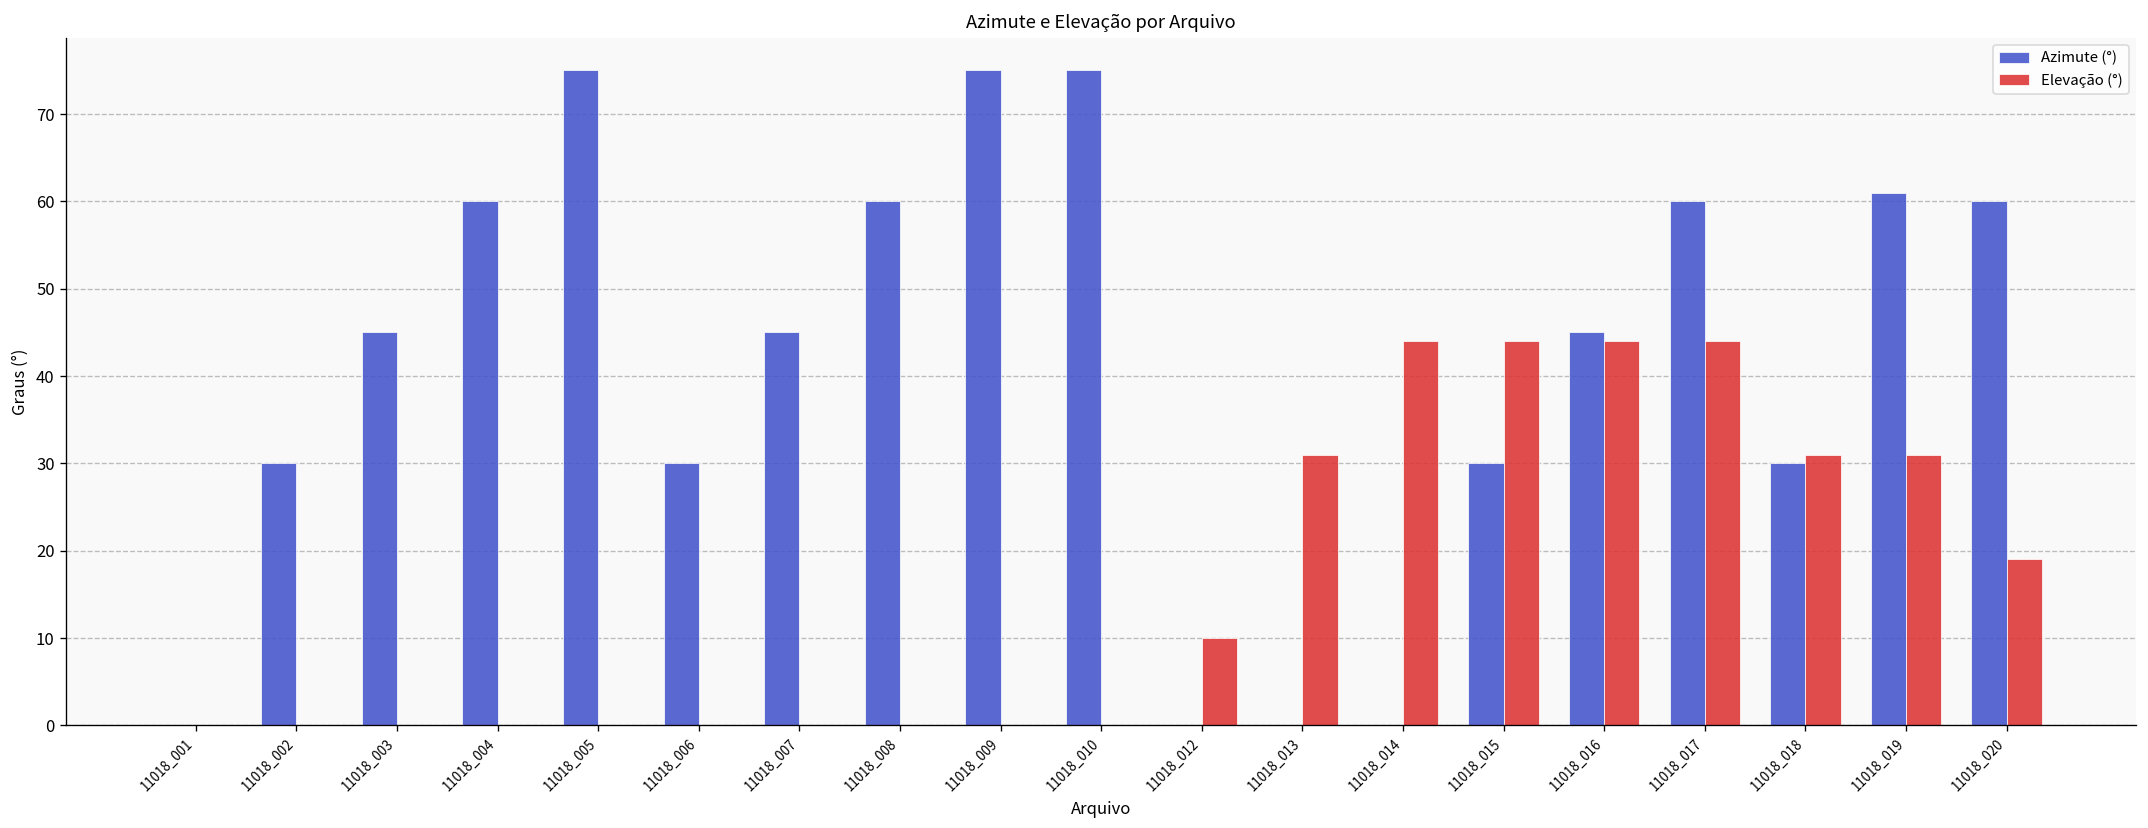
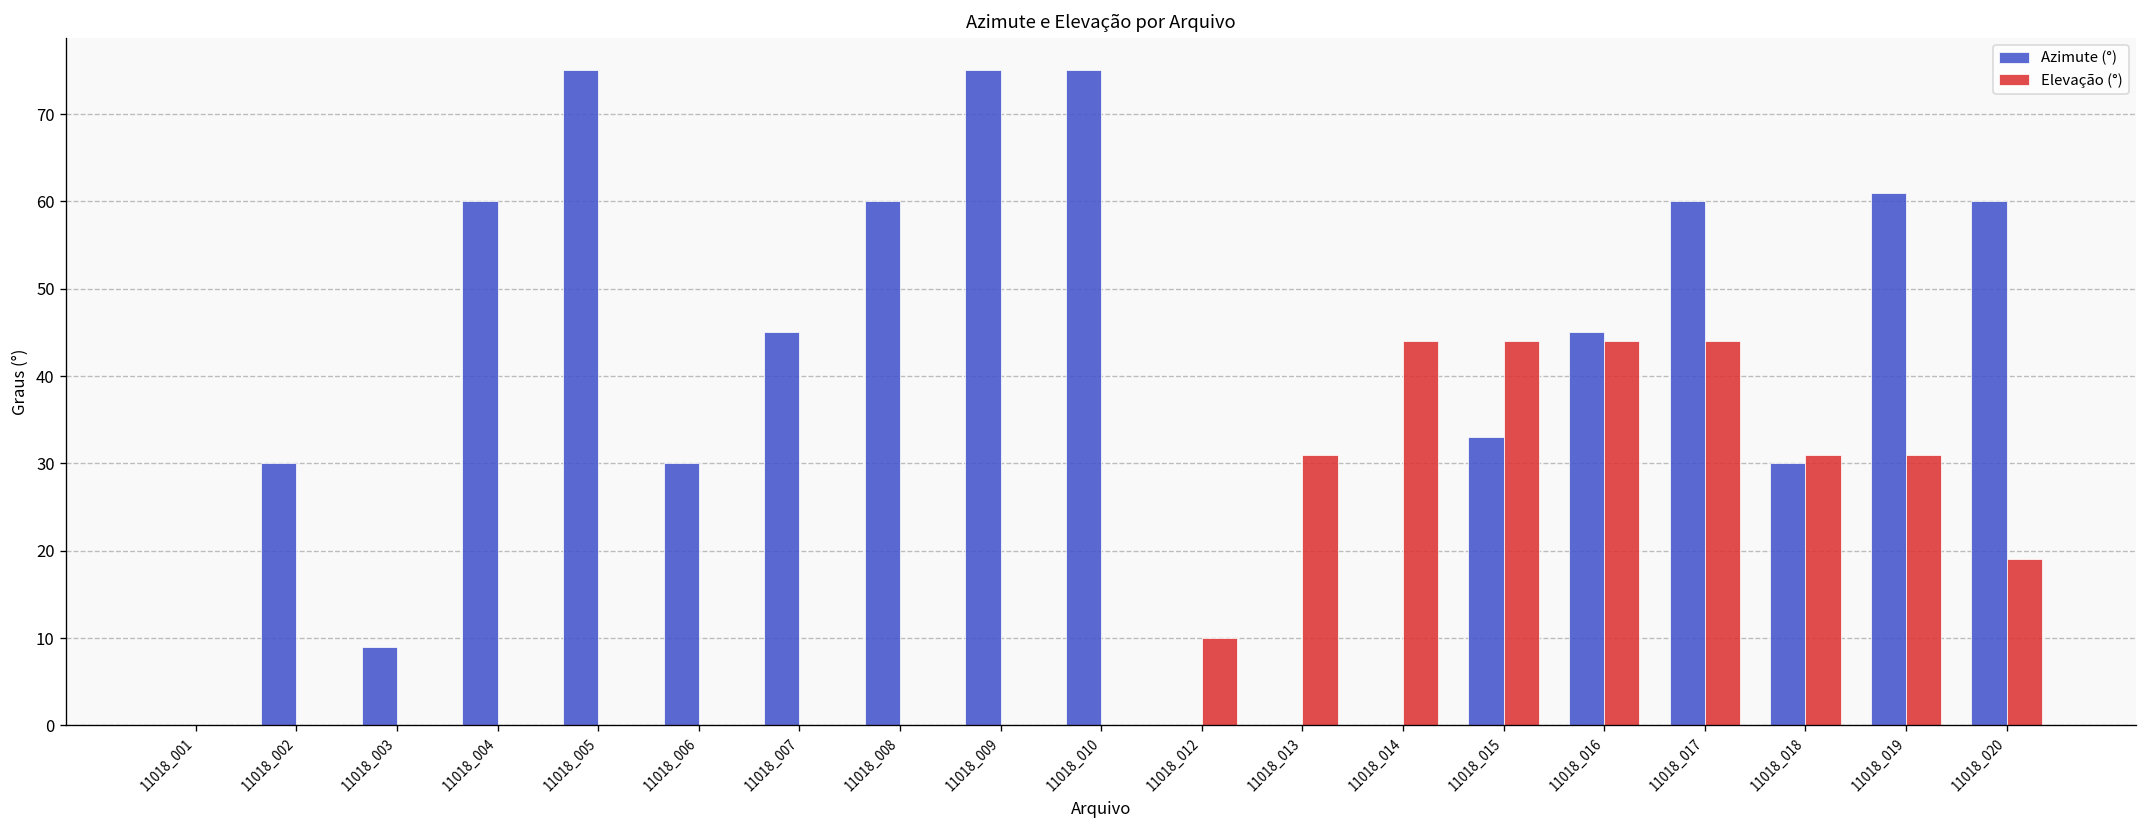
  {
    "Azimute (°)": {
      "11018_001": 0,
      "11018_002": 30,
-     "11018_003": 45,
+     "11018_003": 9,
      "11018_004": 60,
      "11018_005": 75,
      "11018_006": 30,
      "11018_007": 45,
      "11018_008": 60,
      "11018_009": 75,
      "11018_010": 75,
      "11018_012": 0,
      "11018_013": 0,
      "11018_014": 0,
-     "11018_015": 30,
+     "11018_015": 33,
      "11018_016": 45,
      "11018_017": 60,
      "11018_018": 30,
      "11018_019": 61,
      "11018_020": 60
    },
    "Elevação (°)": {
      "11018_001": 0,
      "11018_002": 0,
      "11018_003": 0,
      "11018_004": 0,
      "11018_005": 0,
      "11018_006": 0,
      "11018_007": 0,
      "11018_008": 0,
      "11018_009": 0,
      "11018_010": 0,
      "11018_012": 10,
      "11018_013": 31,
      "11018_014": 44,
      "11018_015": 44,
      "11018_016": 44,
      "11018_017": 44,
      "11018_018": 31,
      "11018_019": 31,
      "11018_020": 19
    }
  }
